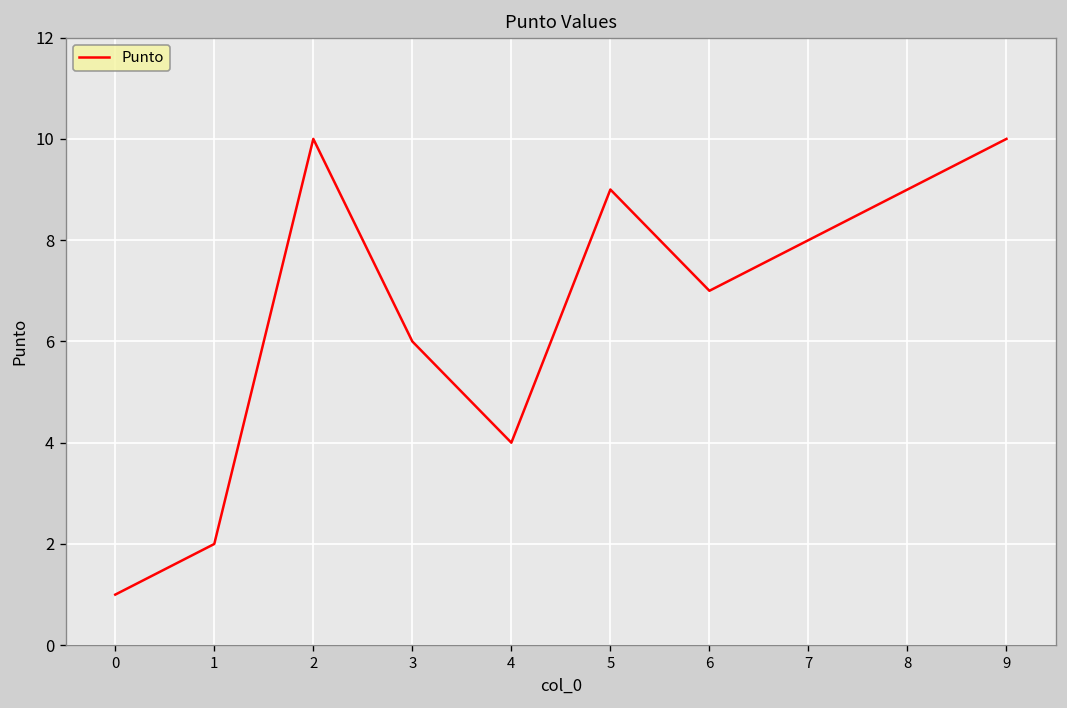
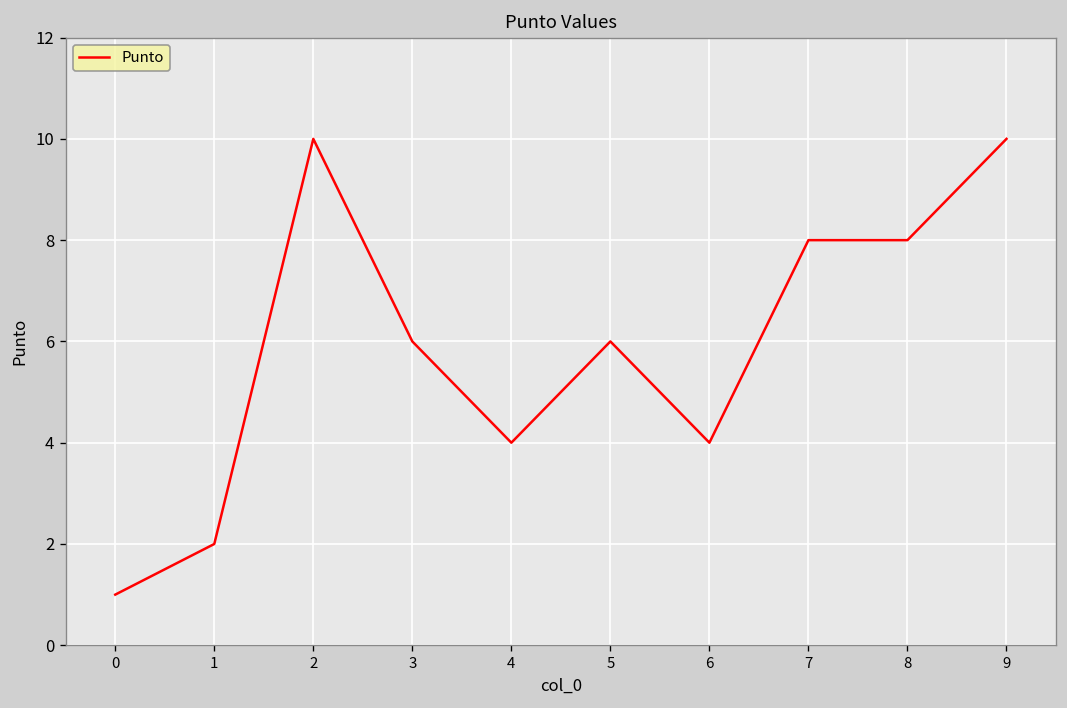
  {
    "0": 1,
    "1": 2,
    "2": 10,
    "3": 6,
    "4": 4,
-   "5": 9,
-   "6": 7,
+   "5": 6,
+   "6": 4,
    "7": 8,
-   "8": 9,
+   "8": 8,
    "9": 10
  }
